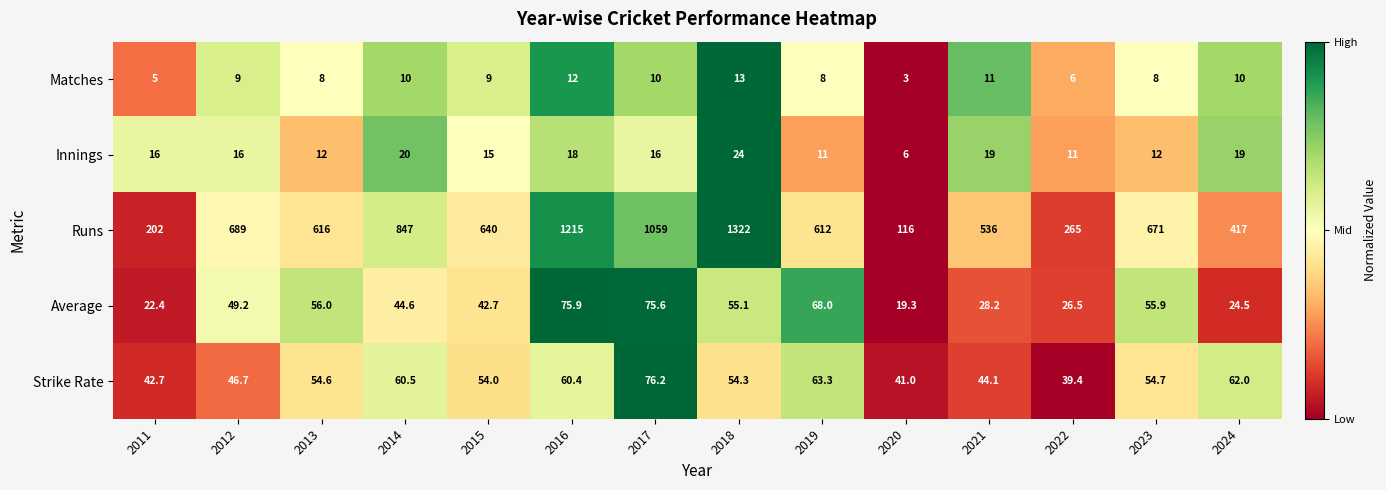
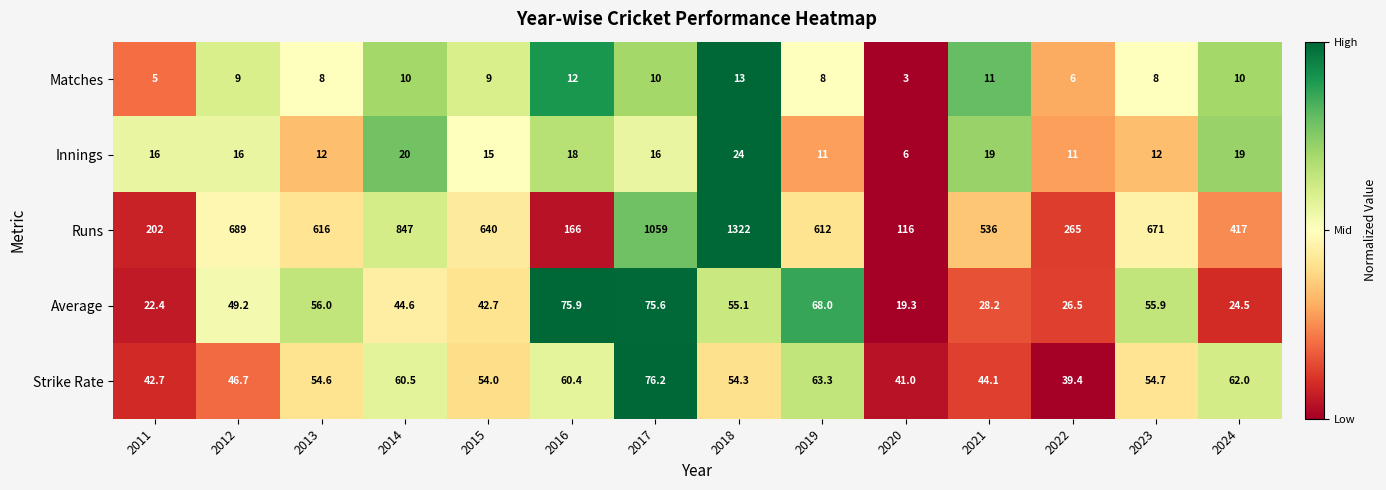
  {
    "Matches": {
      "2011": 5,
      "2012": 9,
      "2013": 8,
      "2014": 10,
      "2015": 9,
      "2016": 12,
      "2017": 10,
      "2018": 13,
      "2019": 8,
      "2020": 3,
      "2021": 11,
      "2022": 6,
      "2023": 8,
      "2024": 10
    },
    "Innings": {
      "2011": 16,
      "2012": 16,
      "2013": 12,
      "2014": 20,
      "2015": 15,
      "2016": 18,
      "2017": 16,
      "2018": 24,
      "2019": 11,
      "2020": 6,
      "2021": 19,
      "2022": 11,
      "2023": 12,
      "2024": 19
    },
    "Runs": {
      "2011": 202,
      "2012": 689,
      "2013": 616,
      "2014": 847,
      "2015": 640,
-     "2016": 1215,
+     "2016": 166,
      "2017": 1059,
      "2018": 1322,
      "2019": 612,
      "2020": 116,
      "2021": 536,
      "2022": 265,
      "2023": 671,
      "2024": 417
    },
    "Average": {
      "2011": 22.4,
      "2012": 49.2,
      "2013": 56.0,
      "2014": 44.6,
      "2015": 42.7,
      "2016": 75.9,
      "2017": 75.6,
      "2018": 55.1,
      "2019": 68.0,
      "2020": 19.3,
      "2021": 28.2,
      "2022": 26.5,
      "2023": 55.9,
      "2024": 24.5
    },
    "Strike Rate": {
      "2011": 42.7,
      "2012": 46.7,
      "2013": 54.6,
      "2014": 60.5,
      "2015": 54.0,
      "2016": 60.4,
      "2017": 76.2,
      "2018": 54.3,
      "2019": 63.3,
      "2020": 41.0,
      "2021": 44.1,
      "2022": 39.4,
      "2023": 54.7,
      "2024": 62.0
    }
  }
